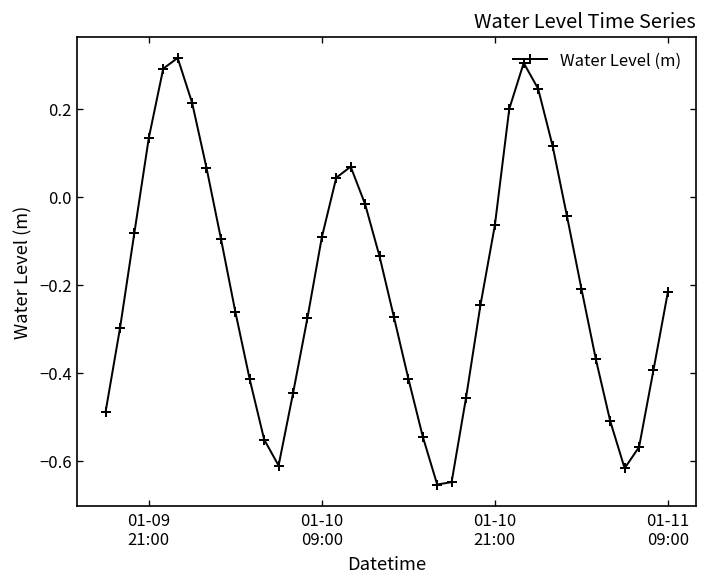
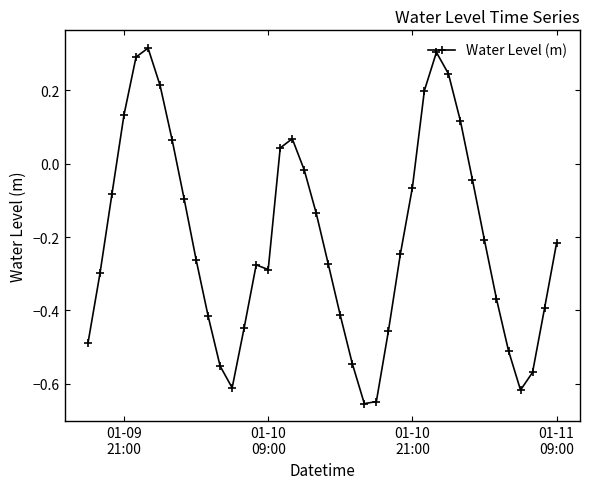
  {
    "01-09 21:00": 0.13,
-   "01-10 09:00": -0.09,
+   "01-10 09:00": -0.29,
    "01-10 21:00": -0.07,
    "01-11 09:00": -0.22
  }
